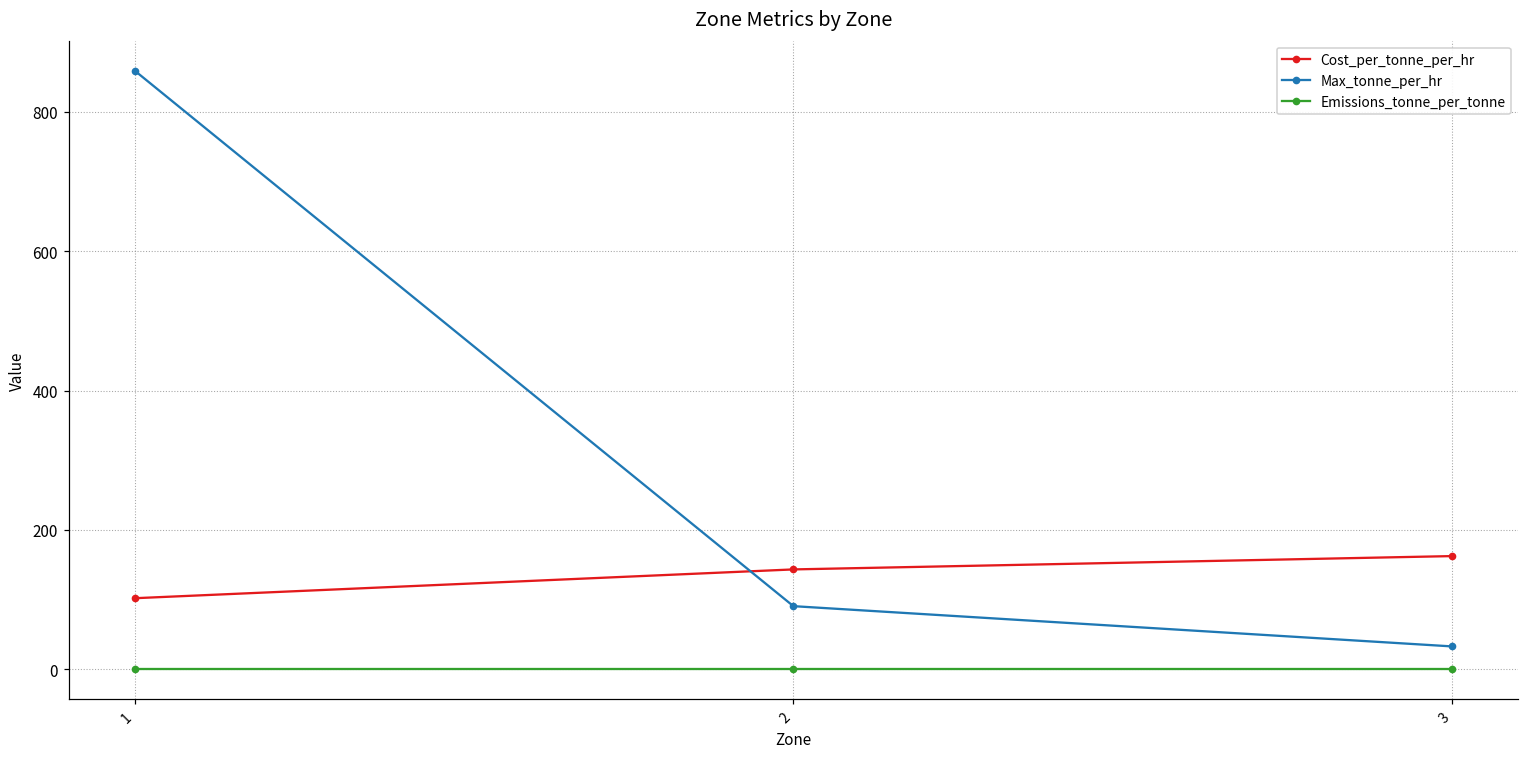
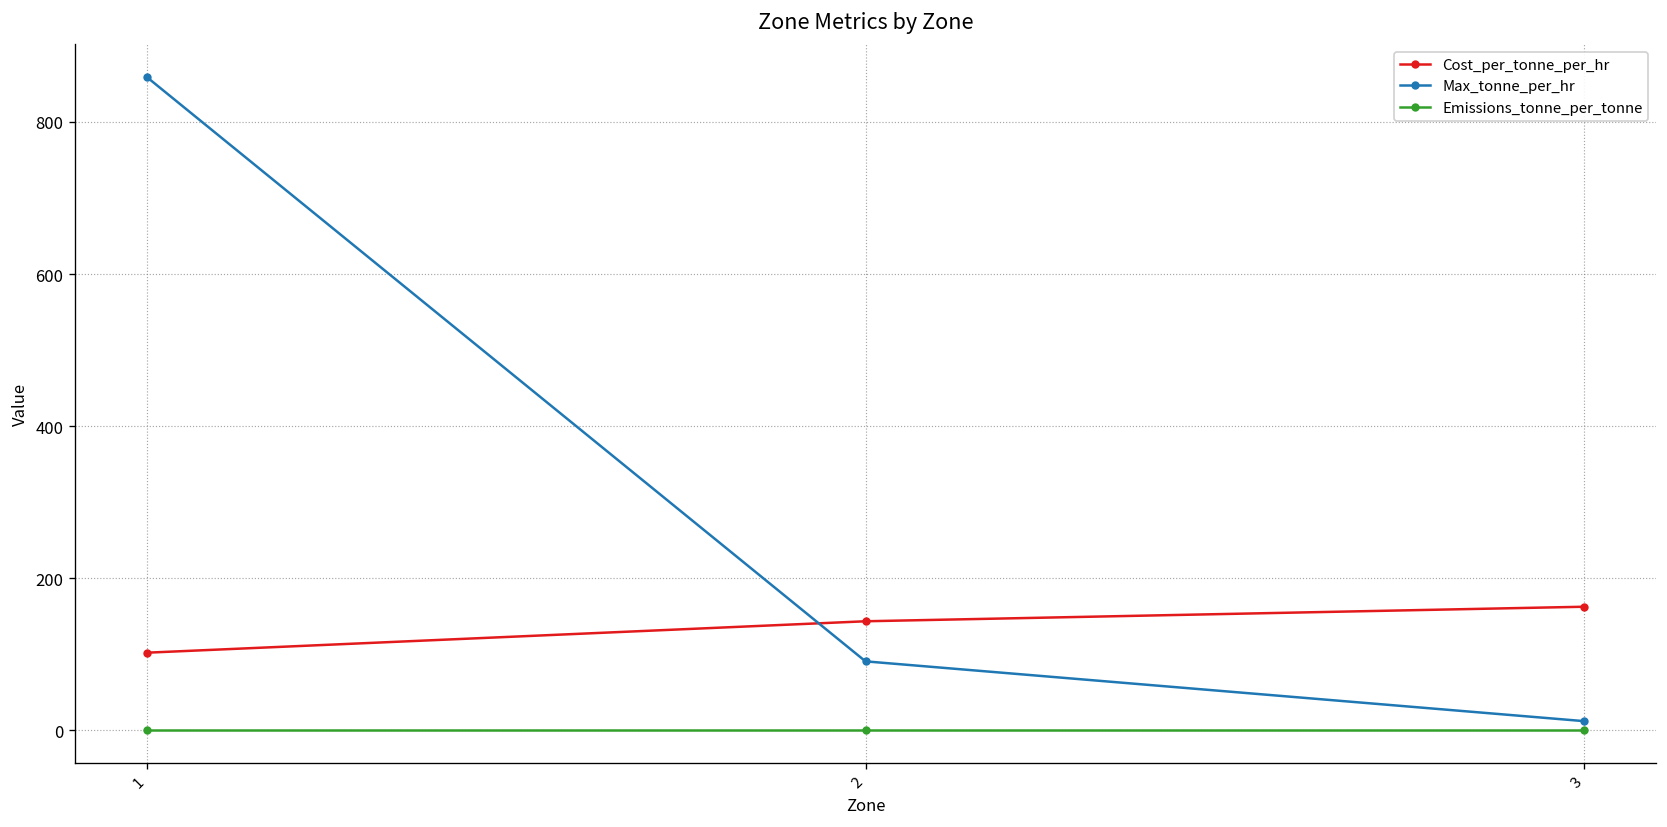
  {
    "Cost_per_tonne_per_hr": {
      "1": 100,
      "2": 140,
      "3": 160
    },
    "Max_tonne_per_hr": {
      "1": 860,
      "2": 90,
-     "3": 30
+     "3": 10
    },
    "Emissions_tonne_per_tonne": {
      "1": 0,
      "2": 0,
      "3": 0
    }
  }
